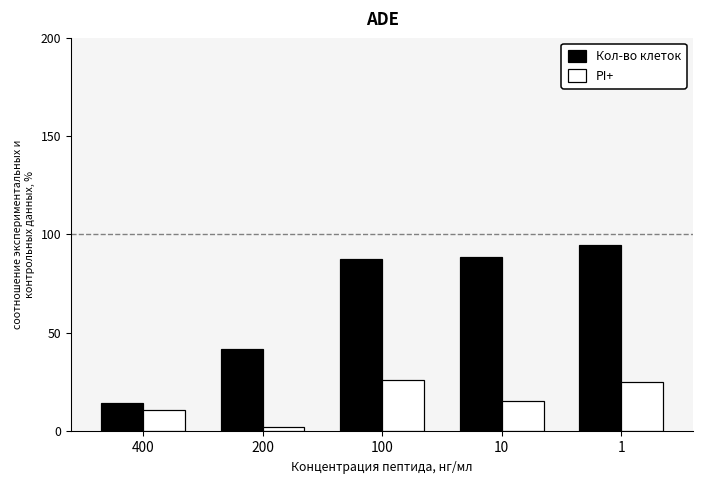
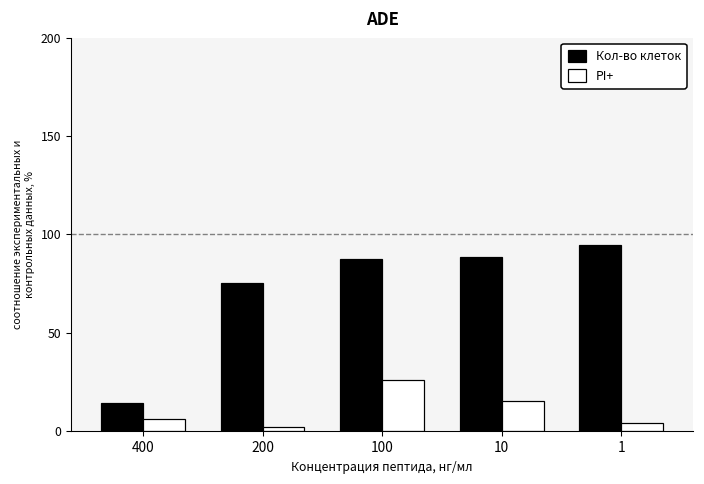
  {
    "Кол-во клеток": {
      "400": 14,
-     "200": 42,
+     "200": 75,
      "100": 87,
      "10": 89,
      "1": 94
    },
    "PI+": {
-     "400": 11,
+     "400": 6,
      "200": 2,
      "100": 26,
      "10": 15,
-     "1": 25
+     "1": 4
    }
  }
